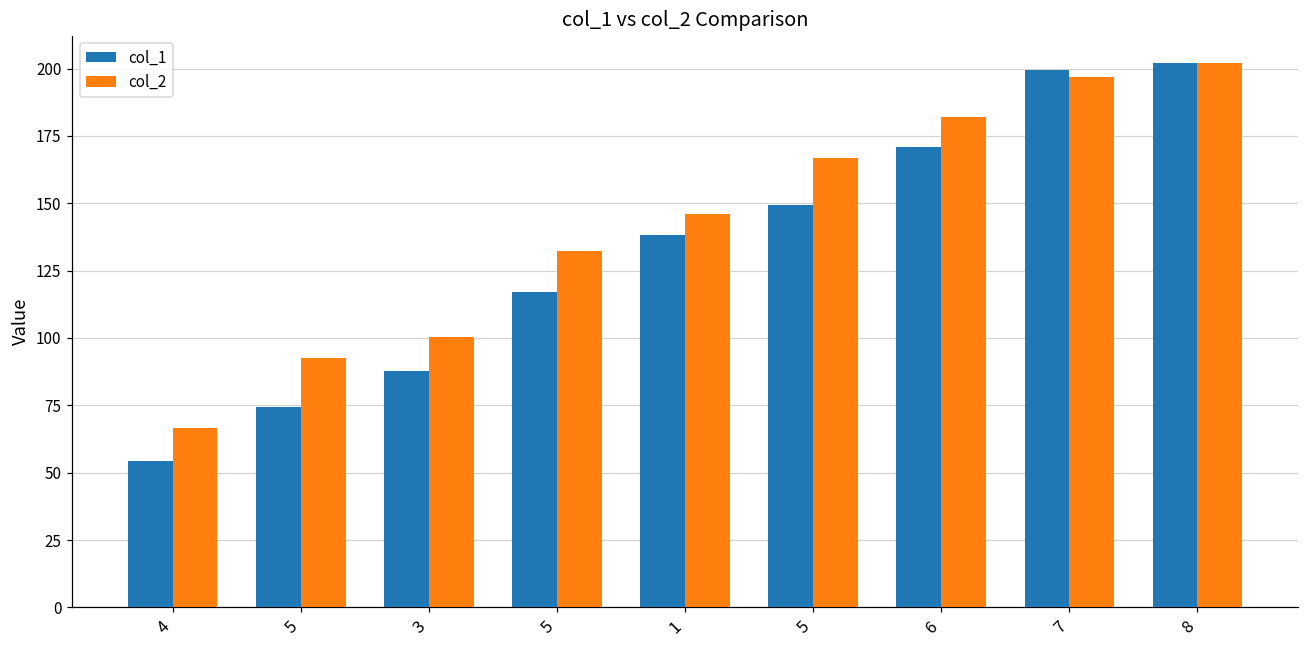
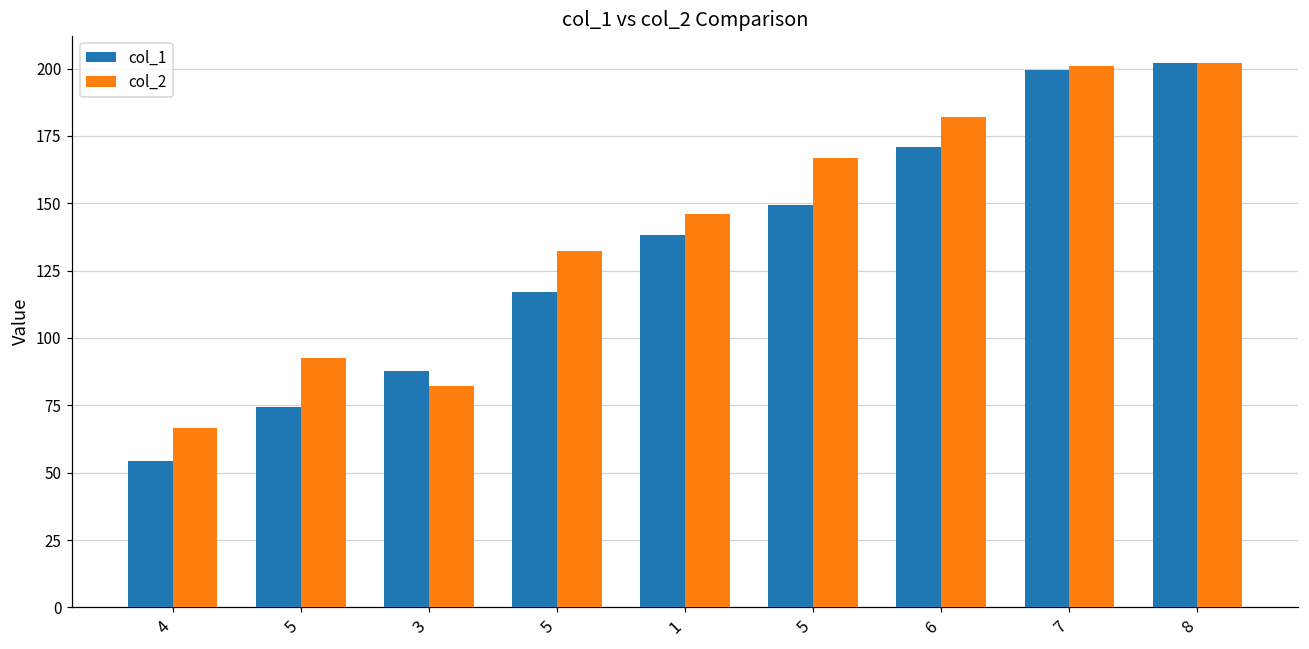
  {
    "col_1": {
      "4": 54,
      "3": 88,
      "1": 138,
      "6": 171,
      "7": 200,
      "8": 202
    },
    "col_2": {
      "4": 67,
-     "3": 100,
+     "3": 82,
      "1": 146,
      "6": 182,
-     "7": 197,
+     "7": 201,
      "8": 202
    }
  }
